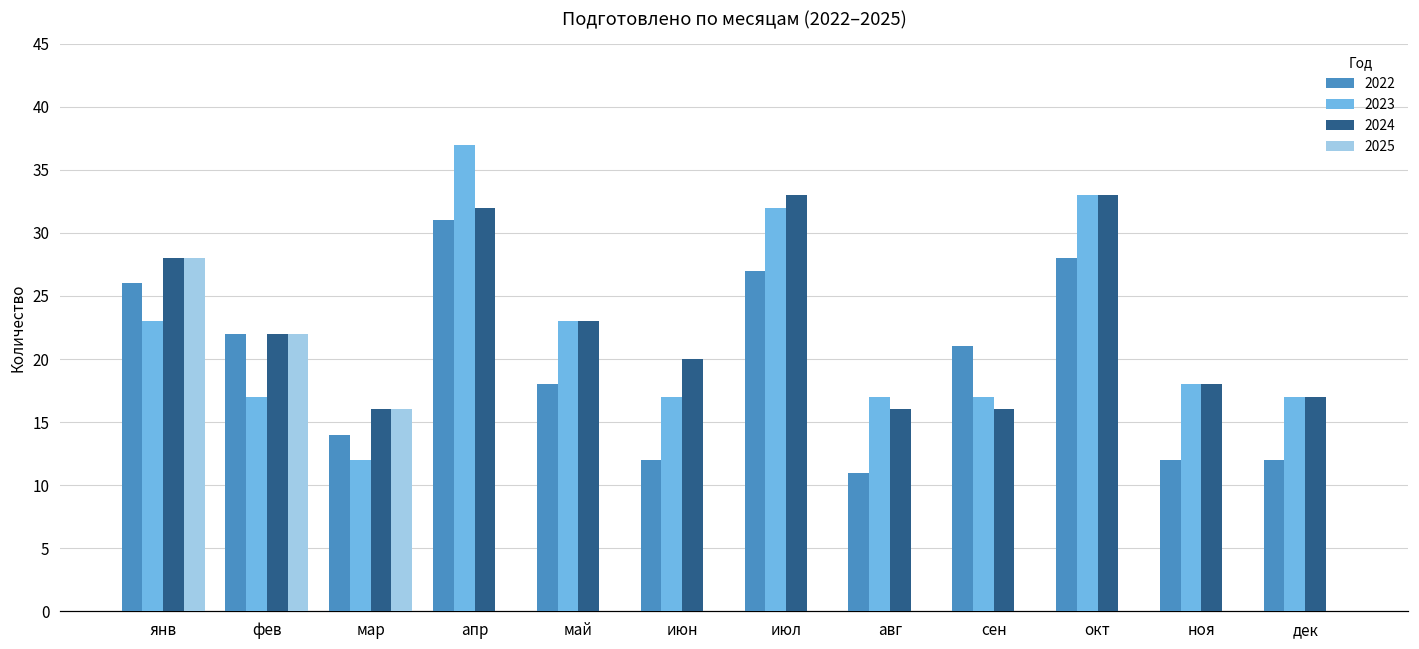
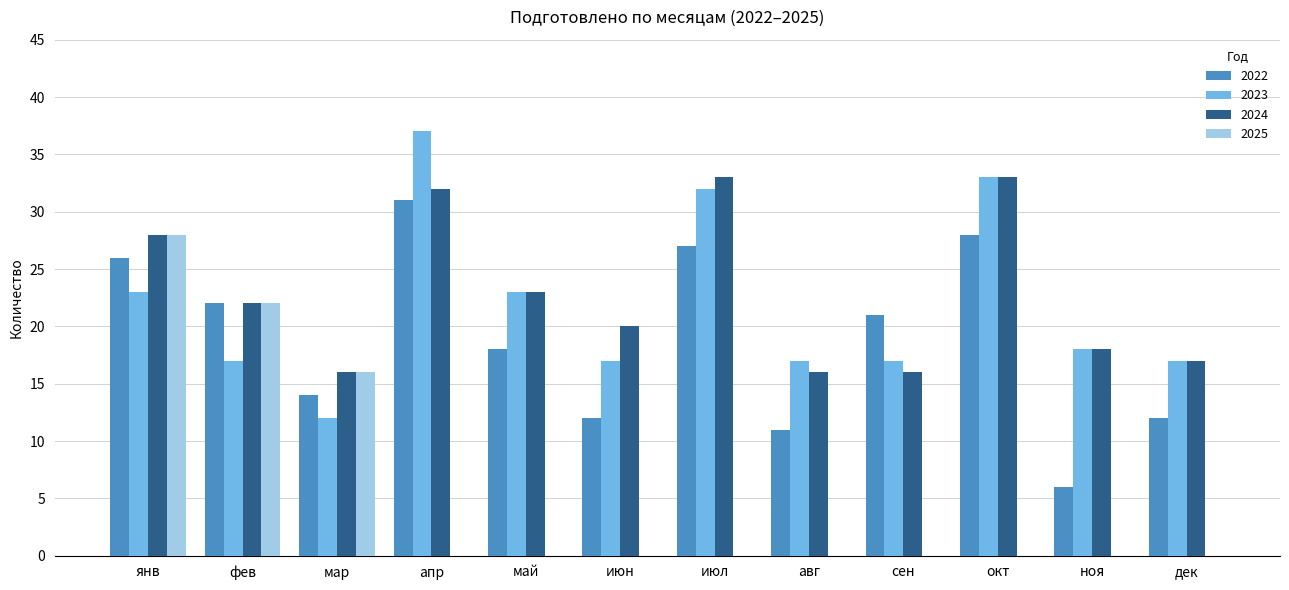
  {
    "2022": {
      "янв": 26,
      "фев": 22,
      "мар": 14,
      "апр": 31,
      "май": 18,
      "июн": 12,
      "июл": 27,
      "авг": 11,
      "сен": 21,
      "окт": 28,
-     "ноя": 12,
+     "ноя": 6,
      "дек": 12
    },
    "2024": {
      "янв": 28,
      "фев": 22,
      "мар": 16,
      "апр": 32,
      "май": 23,
      "июн": 20,
      "июл": 33,
      "авг": 16,
      "сен": 16,
      "окт": 33,
      "ноя": 18,
      "дек": 17
    }
  }
